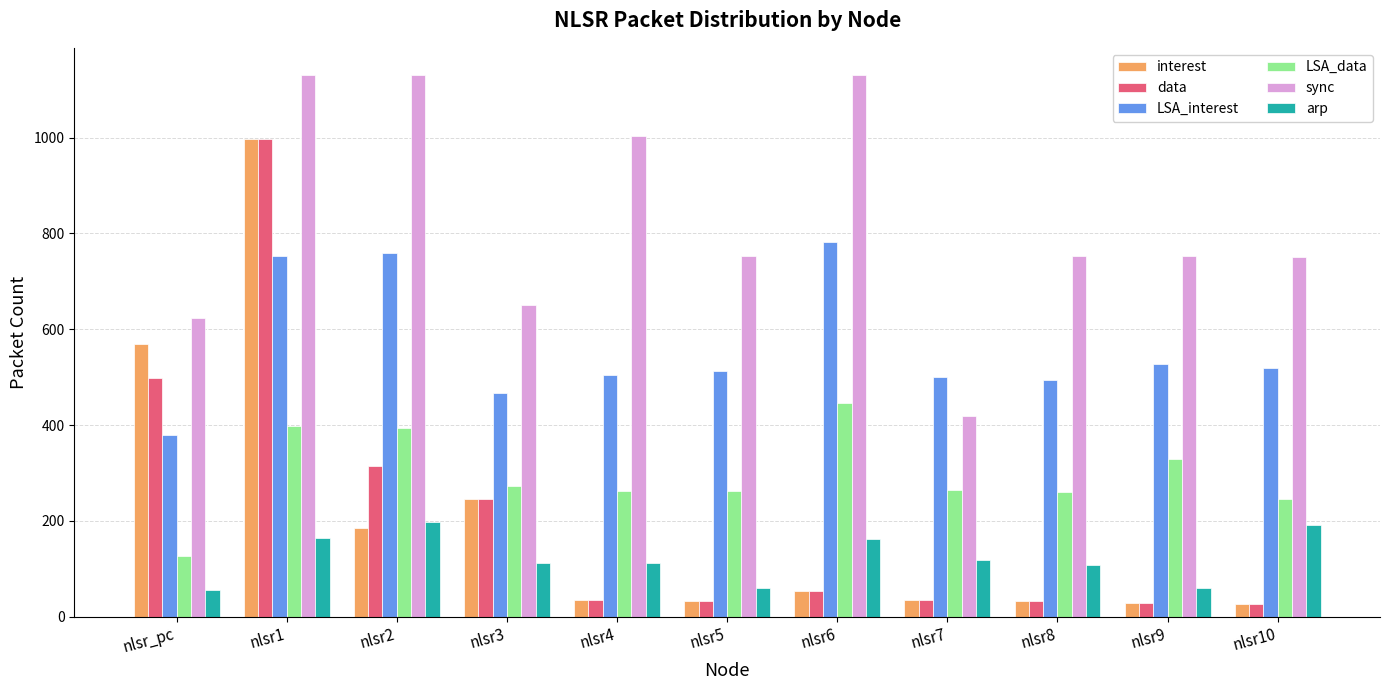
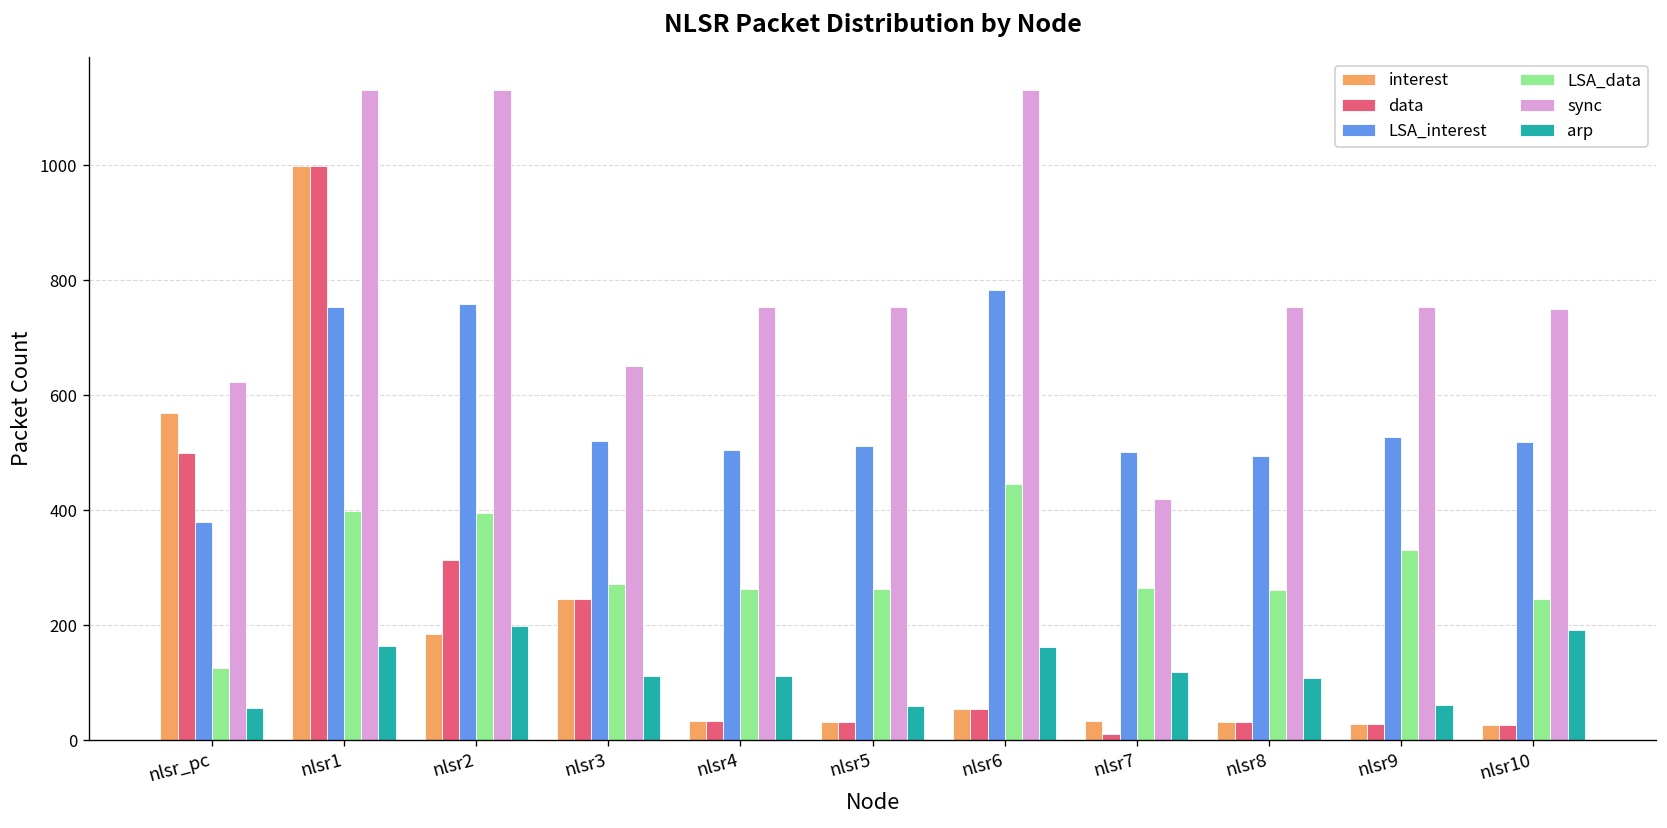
  {
    "interest": {
      "nlsr_pc": 570,
      "nlsr1": 1000,
      "nlsr2": 190,
      "nlsr3": 250,
      "nlsr4": 30,
      "nlsr5": 30,
      "nlsr6": 50,
      "nlsr7": 30,
      "nlsr8": 30,
      "nlsr9": 30,
      "nlsr10": 30
    },
    "data": {
      "nlsr_pc": 500,
      "nlsr1": 1000,
      "nlsr2": 310,
      "nlsr3": 250,
      "nlsr4": 30,
      "nlsr5": 30,
      "nlsr6": 50,
-     "nlsr7": 30,
+     "nlsr7": 10,
      "nlsr8": 30,
      "nlsr9": 30,
      "nlsr10": 30
    },
    "LSA_interest": {
      "nlsr_pc": 380,
      "nlsr1": 750,
      "nlsr2": 760,
-     "nlsr3": 470,
+     "nlsr3": 520,
      "nlsr4": 500,
      "nlsr5": 510,
      "nlsr6": 780,
      "nlsr7": 500,
      "nlsr8": 490,
      "nlsr9": 530,
      "nlsr10": 520
    },
    "LSA_data": {
      "nlsr_pc": 130,
      "nlsr1": 400,
      "nlsr2": 400,
      "nlsr3": 270,
      "nlsr4": 260,
      "nlsr5": 260,
      "nlsr6": 450,
      "nlsr7": 260,
      "nlsr8": 260,
      "nlsr9": 330,
      "nlsr10": 250
    },
    "sync": {
      "nlsr_pc": 620,
      "nlsr1": 1130,
      "nlsr2": 1130,
      "nlsr3": 650,
-     "nlsr4": 1000,
+     "nlsr4": 750,
      "nlsr5": 750,
      "nlsr6": 1130,
      "nlsr7": 420,
      "nlsr8": 750,
      "nlsr9": 750,
      "nlsr10": 750
    },
    "arp": {
      "nlsr_pc": 60,
      "nlsr1": 160,
      "nlsr2": 200,
      "nlsr3": 110,
      "nlsr4": 110,
      "nlsr5": 60,
      "nlsr6": 160,
      "nlsr7": 120,
      "nlsr8": 110,
      "nlsr9": 60,
      "nlsr10": 190
    }
  }
